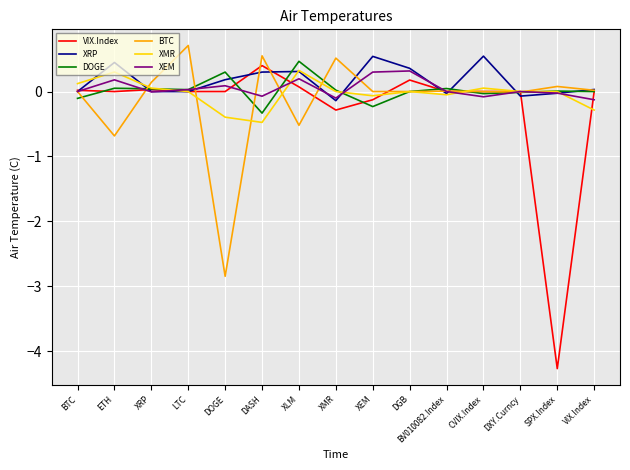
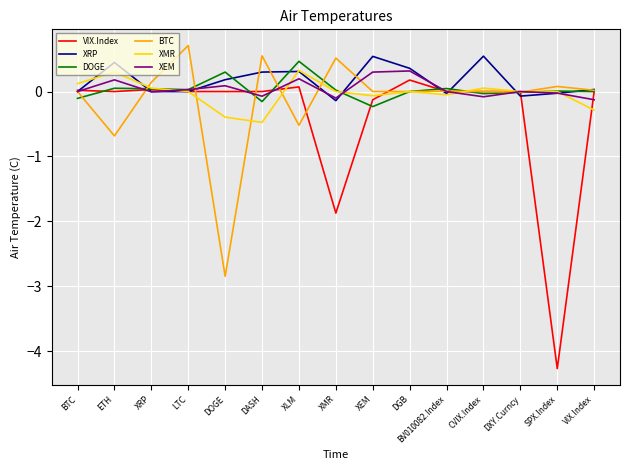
  {
    "VIX.Index": {
      "ETH": 0.0,
      "DOGE": 0.0,
-     "DASH": 0.4,
+     "DASH": 0.0,
      "XLM": 0.1,
-     "XMR": -0.3,
+     "XMR": -1.9,
      "XEM": -0.1,
      "DGB": 0.2,
      "SPX.Index": -4.3
    },
    "XRP": {
      "DOGE": 0.2,
      "DASH": 0.3,
      "XEM": 0.5,
      "DGB": 0.4,
      "CVIX.Index": 0.5,
      "DXY.Curncy": -0.1
    },
    "DOGE": {
      "BTC": -0.1,
      "ETH": 0.1,
      "DOGE": 0.3,
-     "DASH": -0.3,
+     "DASH": -0.2,
      "XLM": 0.5,
      "XEM": -0.2,
      "BV010082.Index": 0.0
    },
    "XEM": {
      "ETH": 0.2,
      "DOGE": 0.1,
      "DASH": -0.1,
      "XLM": 0.2,
      "XEM": 0.3,
      "DGB": 0.3,
      "CVIX.Index": -0.1,
      "VIX.Index": -0.1
    }
  }
